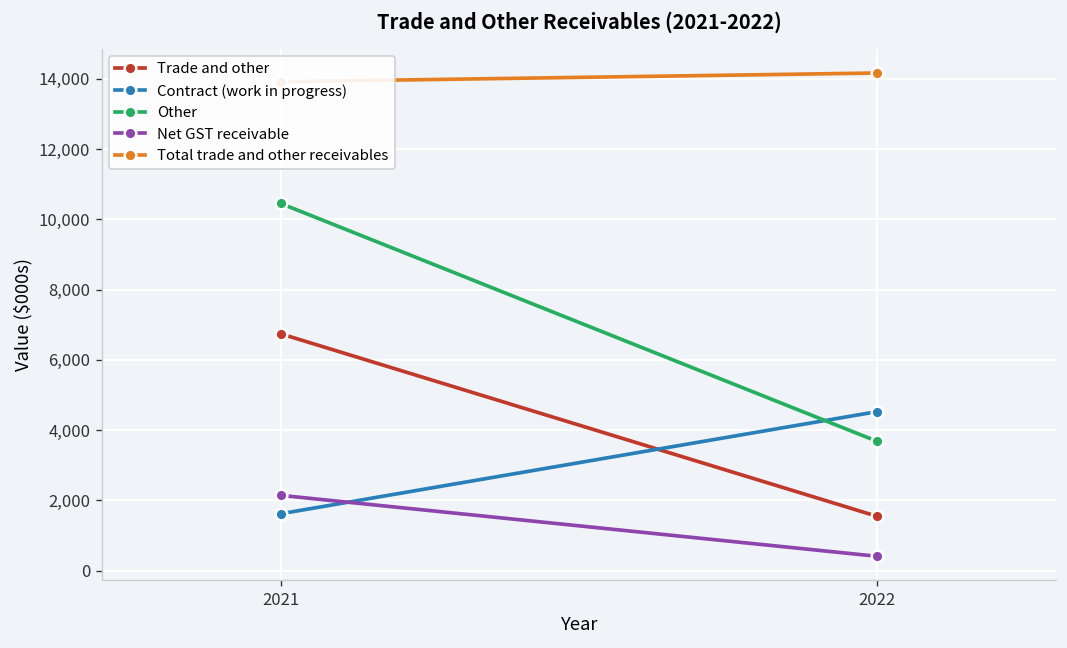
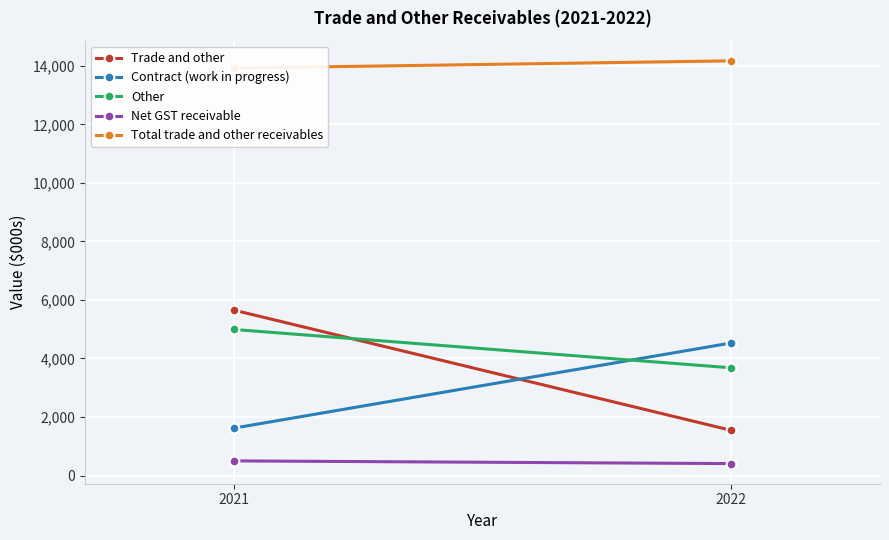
  {
    "Trade and other": {
-     "2021": "6,700",
+     "2021": "5,700",
      "2022": "1,500"
    },
    "Contract (work in progress)": {
      "2021": "1,600",
      "2022": "4,500"
    },
    "Other": {
-     "2021": "10,500",
+     "2021": "5,000",
      "2022": "3,700"
    },
    "Net GST receivable": {
-     "2021": "2,100",
+     "2021": "500",
      "2022": "400"
    },
    "Total trade and other receivables": {
      "2022": "14,200"
    }
  }
